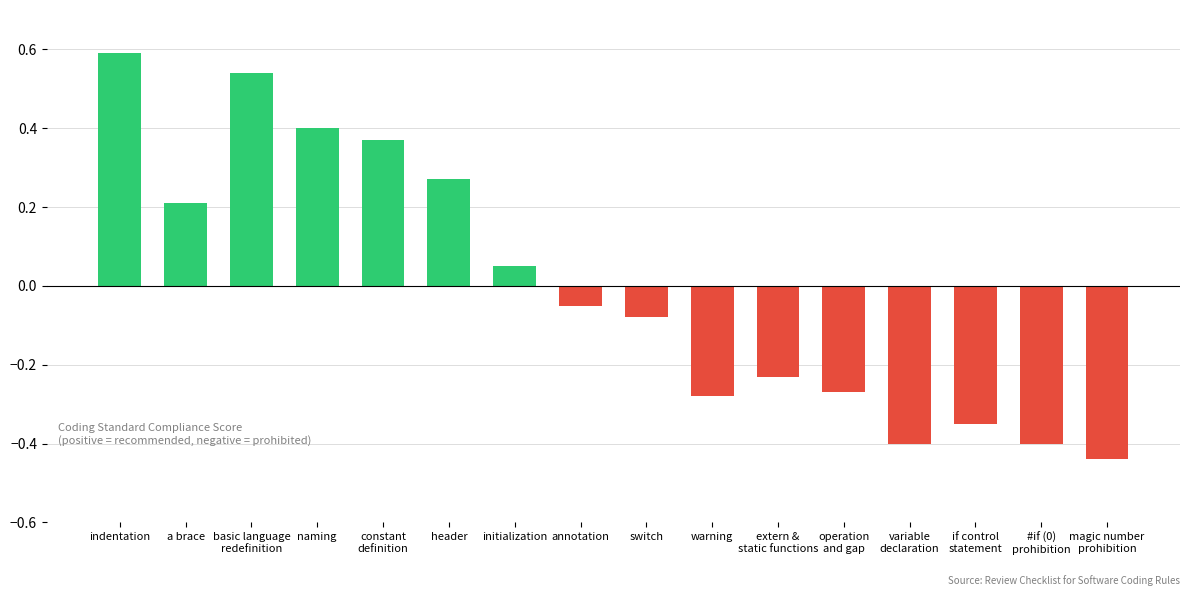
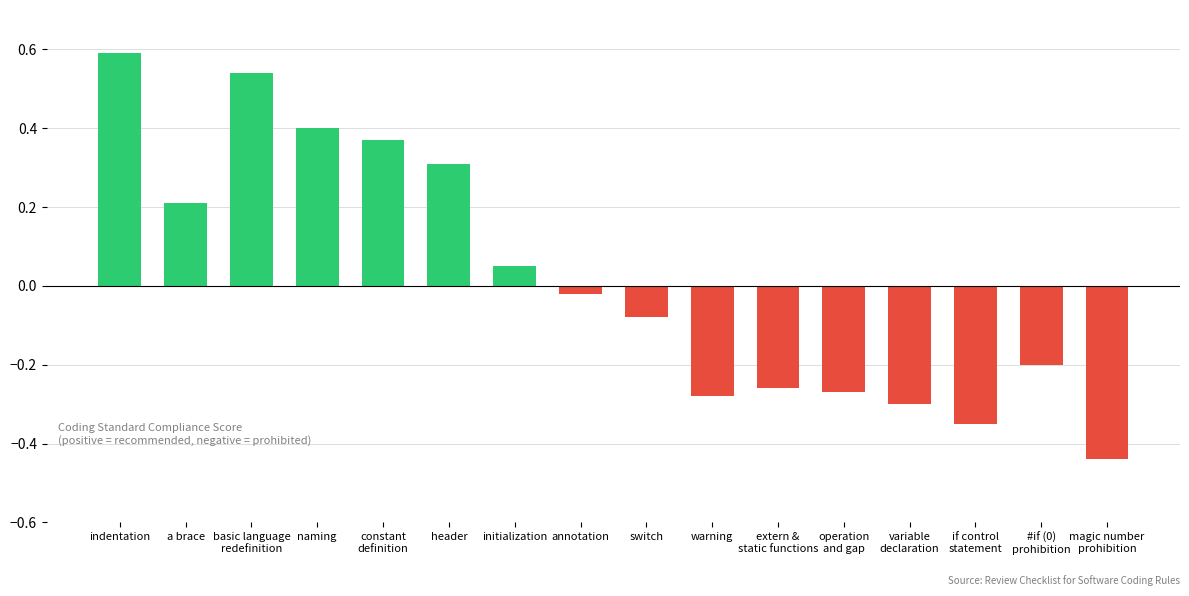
  {
    "indentation": 0.59,
    "a brace": 0.21,
    "basic language redefinition": 0.54,
    "naming": 0.40,
    "constant definition": 0.37,
-   "header": 0.27,
+   "header": 0.31,
    "initialization": 0.05,
-   "annotation": -0.05,
+   "annotation": -0.02,
    "switch": -0.08,
    "warning": -0.28,
-   "extern & static functions": -0.23,
+   "extern & static functions": -0.26,
    "operation and gap": -0.27,
-   "variable declaration": -0.4,
+   "variable declaration": -0.3,
    "if control statement": -0.35,
-   "#if (0) prohibition": -0.4,
+   "#if (0) prohibition": -0.2,
    "magic number prohibition": -0.44
  }
